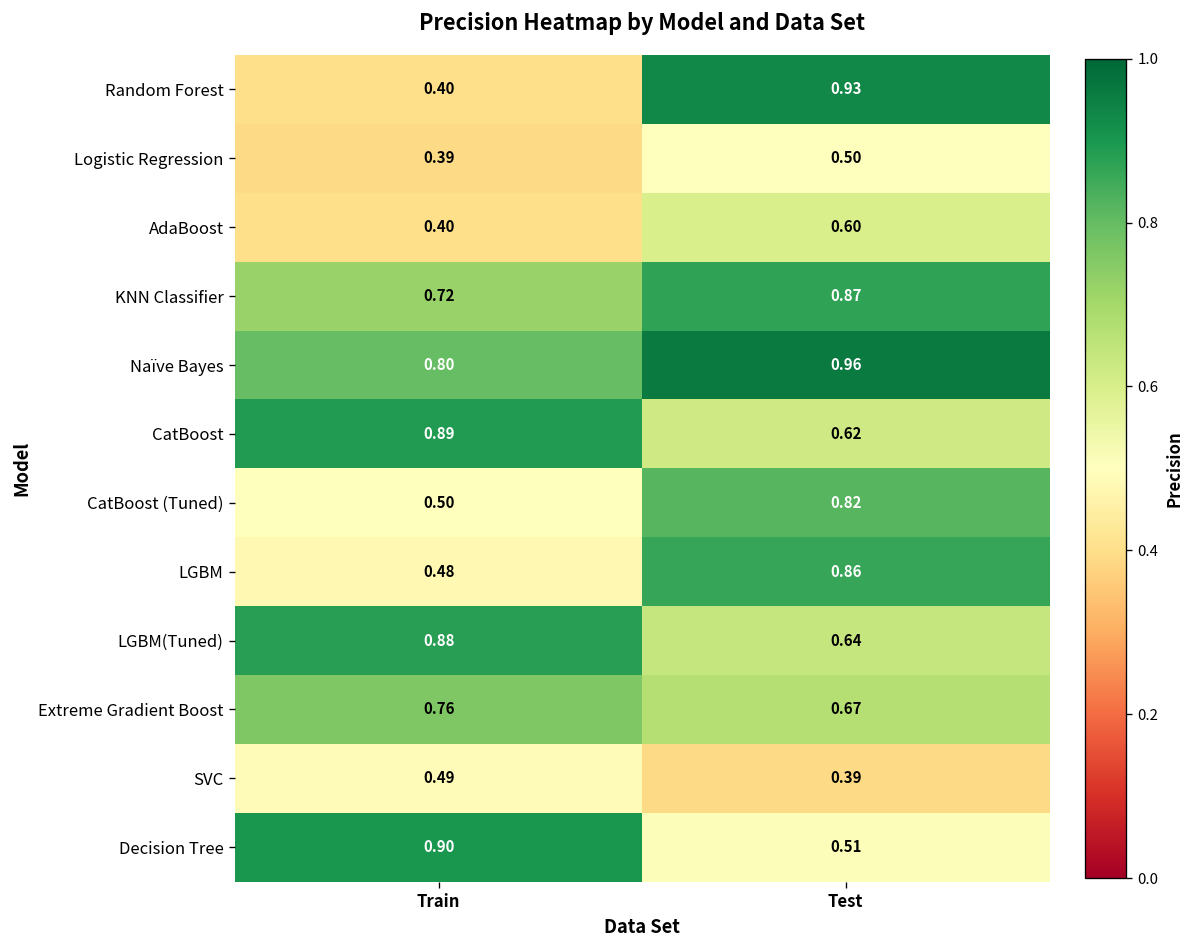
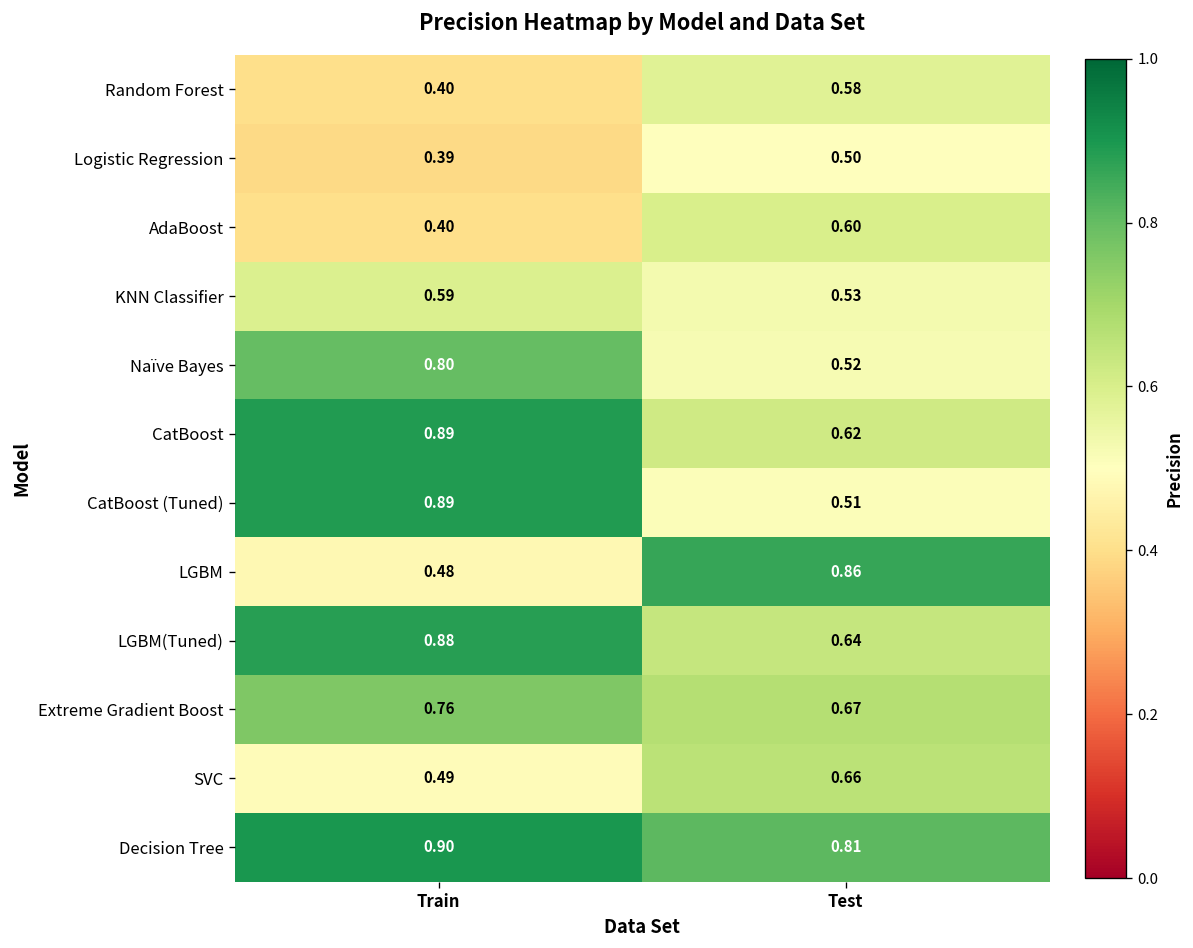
  {
    "Random Forest": {
      "Train": 0.40,
-     "Test": 0.93
+     "Test": 0.58
    },
    "Logistic Regression": {
      "Train": 0.39,
      "Test": 0.50
    },
    "AdaBoost": {
      "Train": 0.40,
      "Test": 0.60
    },
    "KNN Classifier": {
-     "Train": 0.72,
-     "Test": 0.87
+     "Train": 0.59,
+     "Test": 0.53
    },
    "Naïve Bayes": {
      "Train": 0.80,
-     "Test": 0.96
+     "Test": 0.52
    },
    "CatBoost": {
      "Train": 0.89,
      "Test": 0.62
    },
    "CatBoost (Tuned)": {
-     "Train": 0.50,
-     "Test": 0.82
+     "Train": 0.89,
+     "Test": 0.51
    },
    "LGBM": {
      "Train": 0.48,
      "Test": 0.86
    },
    "LGBM(Tuned)": {
      "Train": 0.88,
      "Test": 0.64
    },
    "Extreme Gradient Boost": {
      "Train": 0.76,
      "Test": 0.67
    },
    "SVC": {
      "Train": 0.49,
-     "Test": 0.39
+     "Test": 0.66
    },
    "Decision Tree": {
      "Train": 0.90,
-     "Test": 0.51
+     "Test": 0.81
    }
  }
